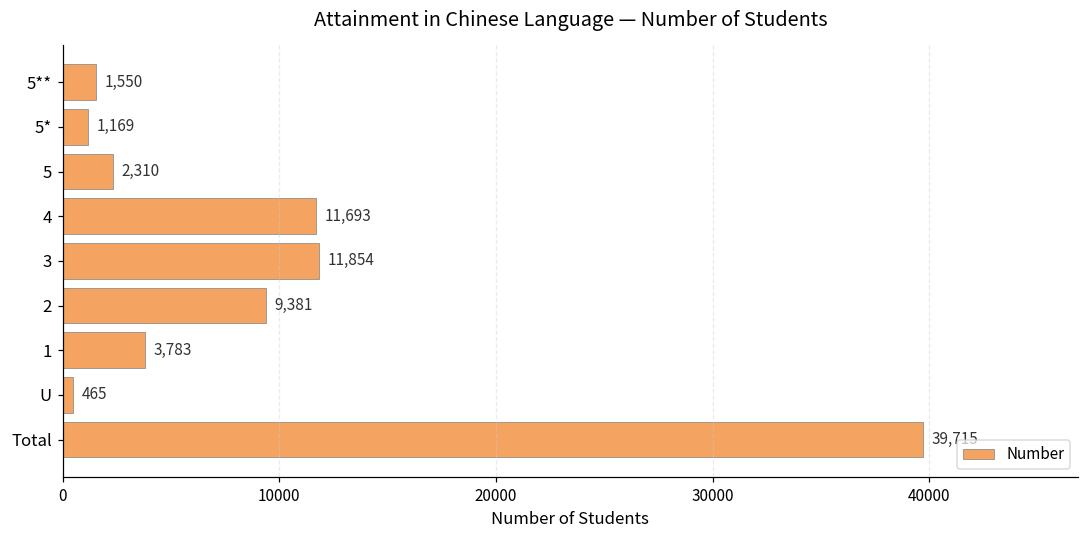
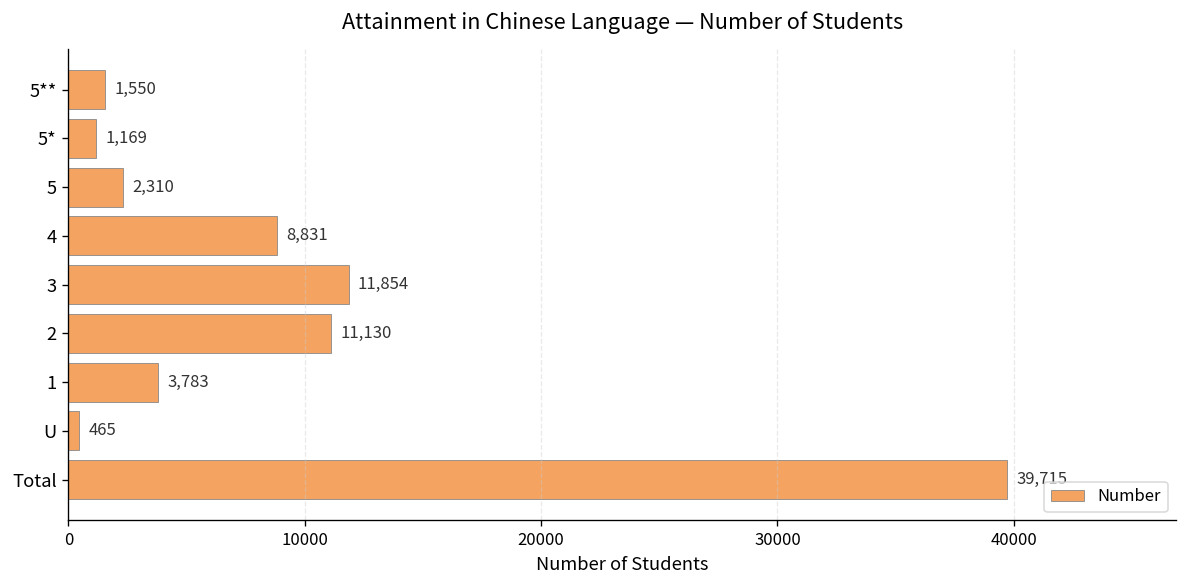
  {
    "5**": "1,550",
    "5*": "1,169",
    "5": "2,310",
-   "4": "11,693",
+   "4": "8,831",
    "3": "11,854",
-   "2": "9,381",
+   "2": "11,130",
    "1": "3,783",
    "U": "465"
  }
